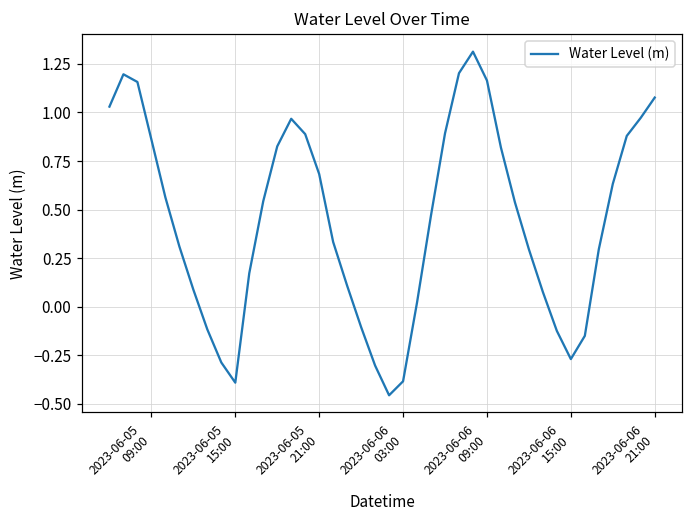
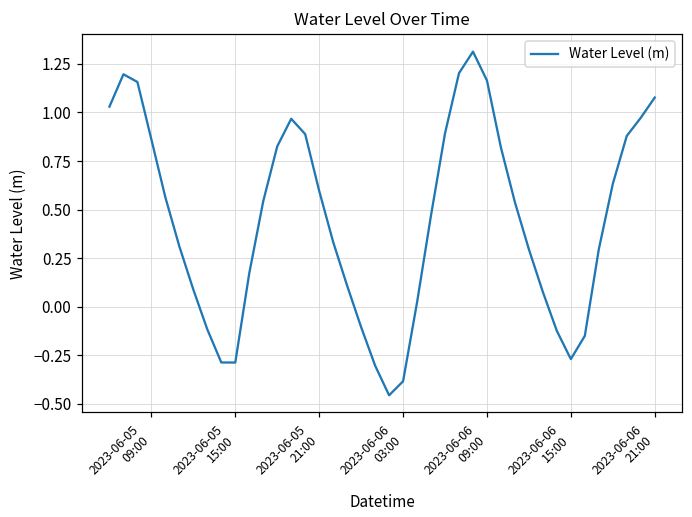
  {
    "2023-06-05 09:00": 0.86,
-   "2023-06-05 15:00": -0.39,
-   "2023-06-05 21:00": 0.68,
+   "2023-06-05 15:00": -0.29,
+   "2023-06-05 21:00": 0.60,
    "2023-06-06 03:00": -0.38,
    "2023-06-06 09:00": 1.16,
    "2023-06-06 15:00": -0.27,
    "2023-06-06 21:00": 1.08
  }
